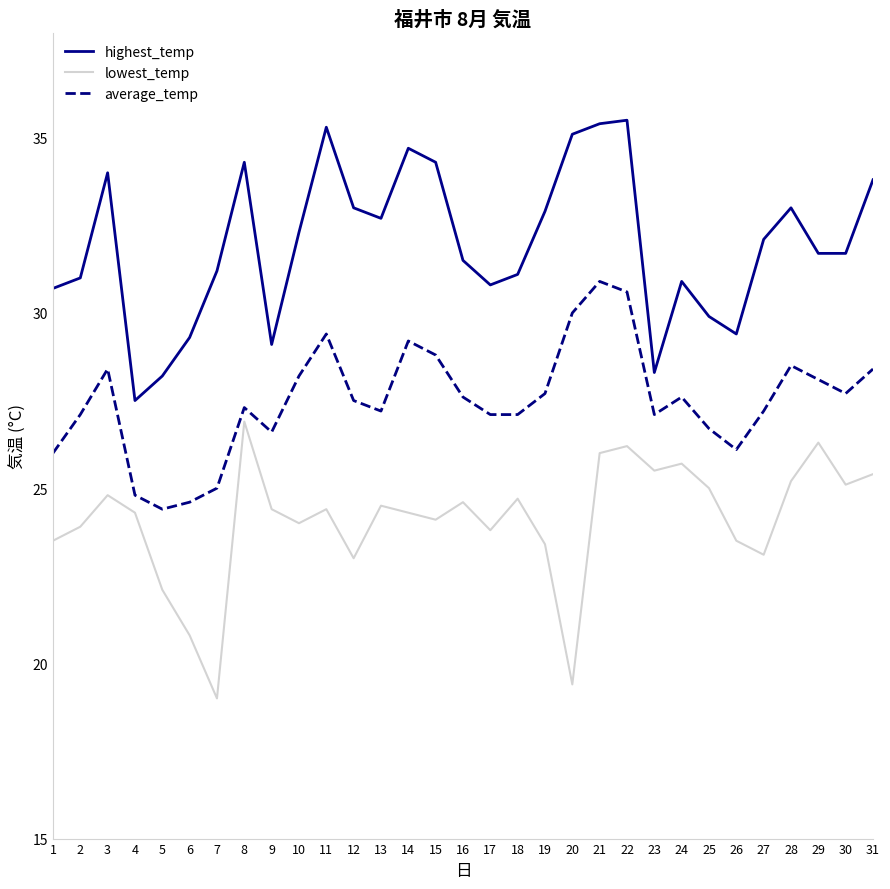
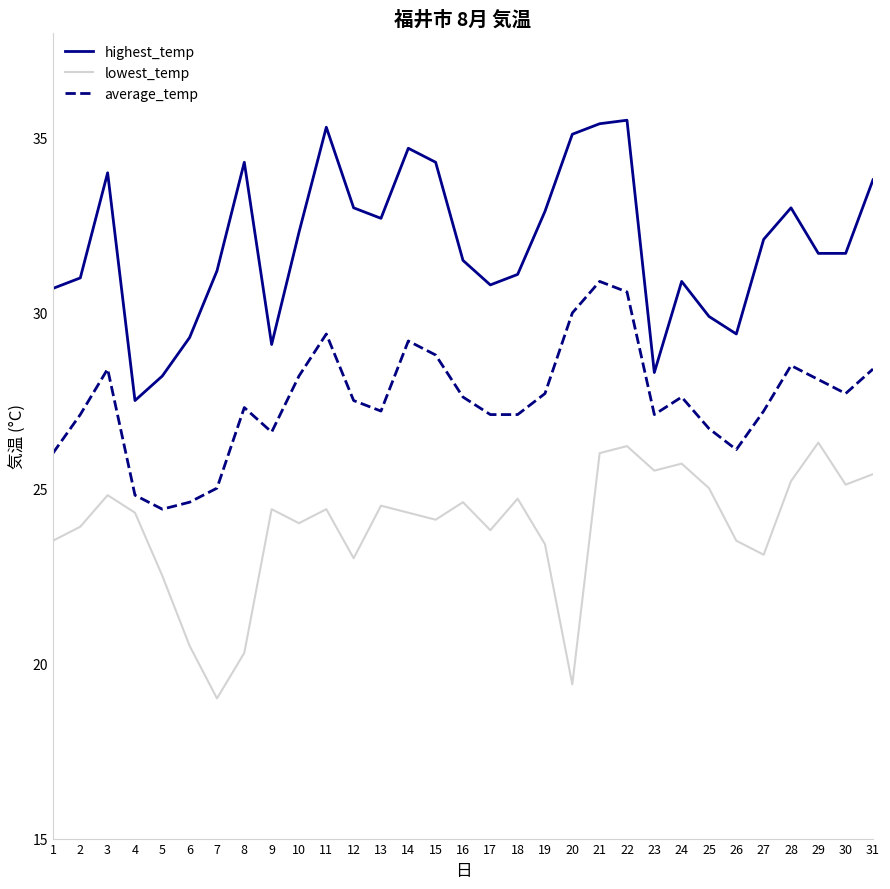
  {
    "lowest_temp": {
      "1": 23.5,
      "2": 23.9,
      "3": 24.8,
      "4": 24.3,
-     "5": 22.1,
-     "6": 20.8,
+     "5": 22.5,
+     "6": 20.5,
      "7": 19.0,
-     "8": 26.9,
+     "8": 20.3,
      "9": 24.4,
      "10": 24.0,
      "11": 24.4,
      "12": 23.0,
      "13": 24.5,
      "14": 24.3,
      "15": 24.1,
      "16": 24.6,
      "17": 23.8,
      "18": 24.7,
      "19": 23.4,
      "20": 19.4,
      "21": 26.0,
      "22": 26.2,
      "23": 25.5,
      "24": 25.7,
      "25": 25.0,
      "26": 23.5,
      "27": 23.1,
      "28": 25.2,
      "29": 26.3,
      "30": 25.1,
      "31": 25.4
    }
  }
